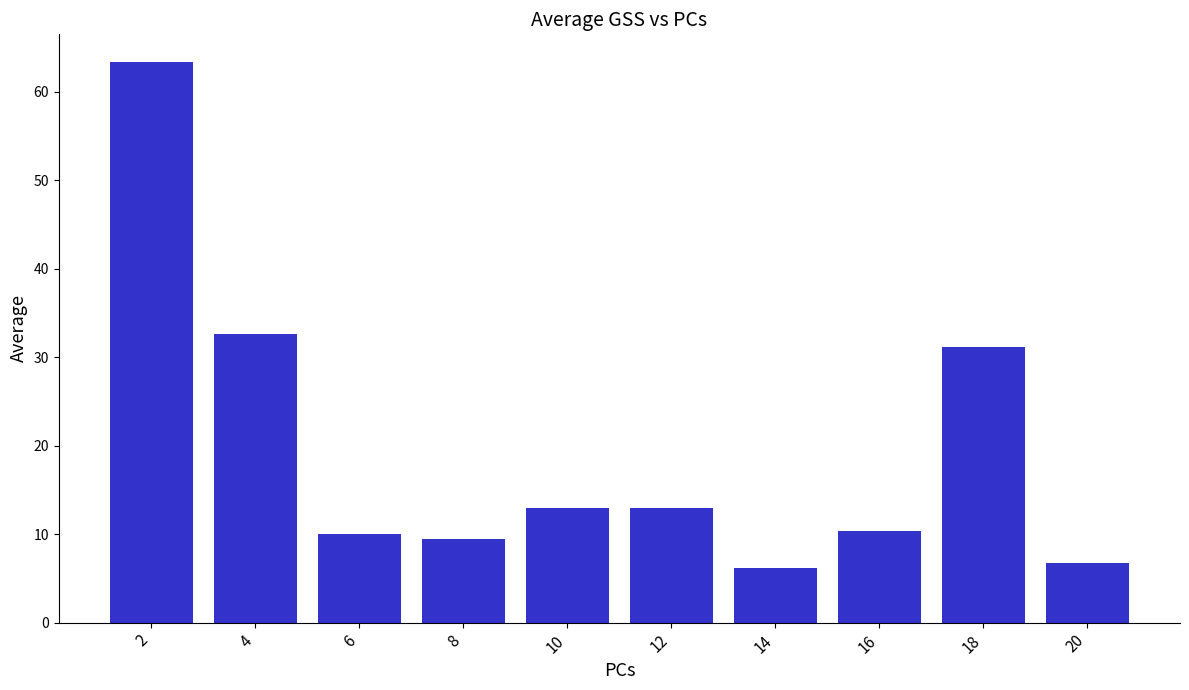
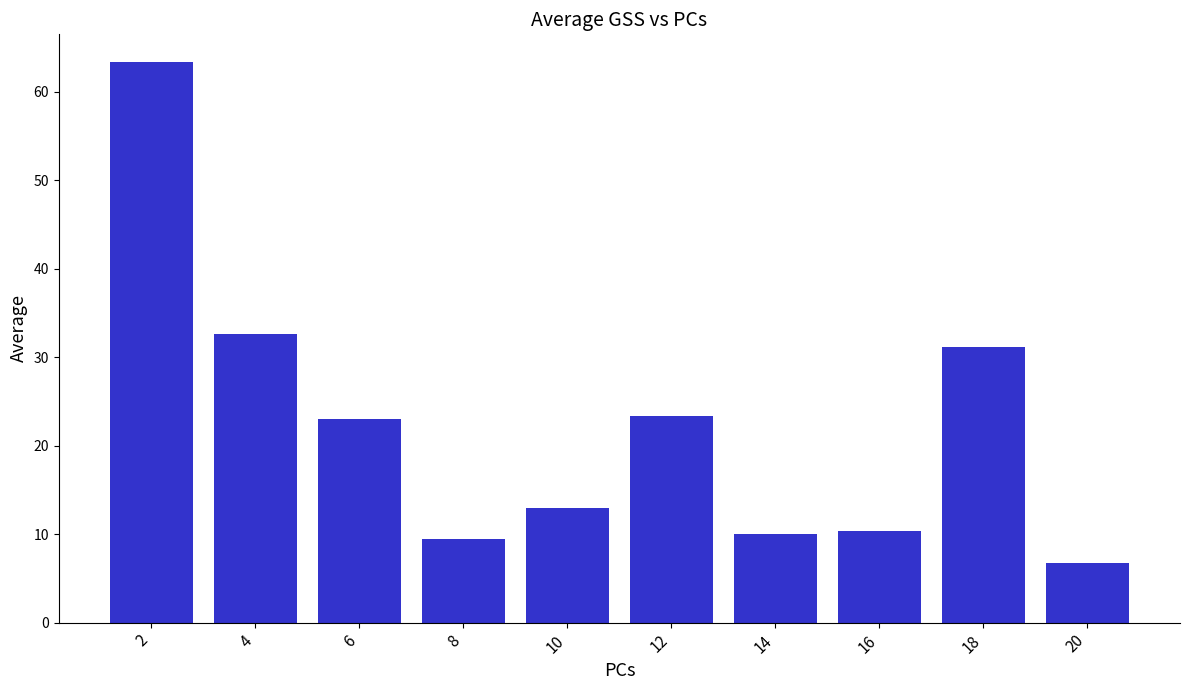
  {
    "2": 63,
    "4": 33,
-   "6": 10,
+   "6": 23,
    "8": 9,
    "10": 13,
-   "12": 13,
-   "14": 6,
+   "12": 23,
+   "14": 10,
    "16": 10,
    "18": 31,
    "20": 7
  }
